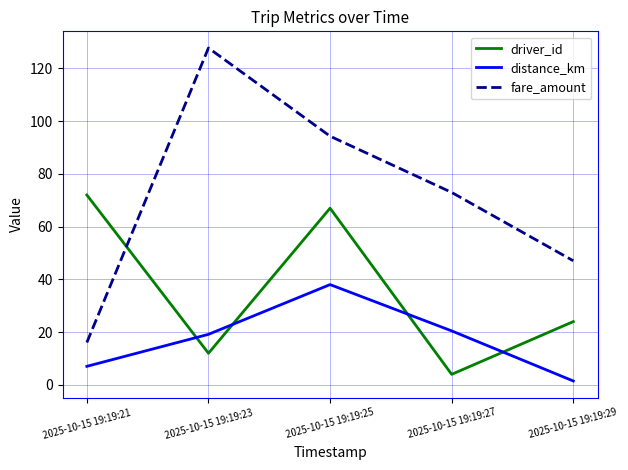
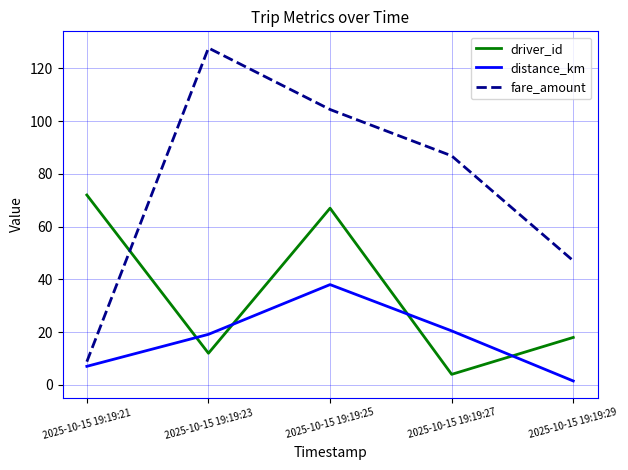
  {
    "driver_id": {
      "2025-10-15 19:19:21": 72,
      "2025-10-15 19:19:23": 12,
      "2025-10-15 19:19:25": 67,
      "2025-10-15 19:19:27": 4,
-     "2025-10-15 19:19:29": 24
+     "2025-10-15 19:19:29": 18
    },
    "distance_km": {
      "2025-10-15 19:19:21": 7,
      "2025-10-15 19:19:23": 19,
      "2025-10-15 19:19:25": 38,
      "2025-10-15 19:19:27": 20,
      "2025-10-15 19:19:29": 1
    },
    "fare_amount": {
-     "2025-10-15 19:19:21": 16,
+     "2025-10-15 19:19:21": 9,
      "2025-10-15 19:19:23": 128,
-     "2025-10-15 19:19:25": 94,
-     "2025-10-15 19:19:27": 73,
+     "2025-10-15 19:19:25": 104,
+     "2025-10-15 19:19:27": 87,
      "2025-10-15 19:19:29": 47
    }
  }
